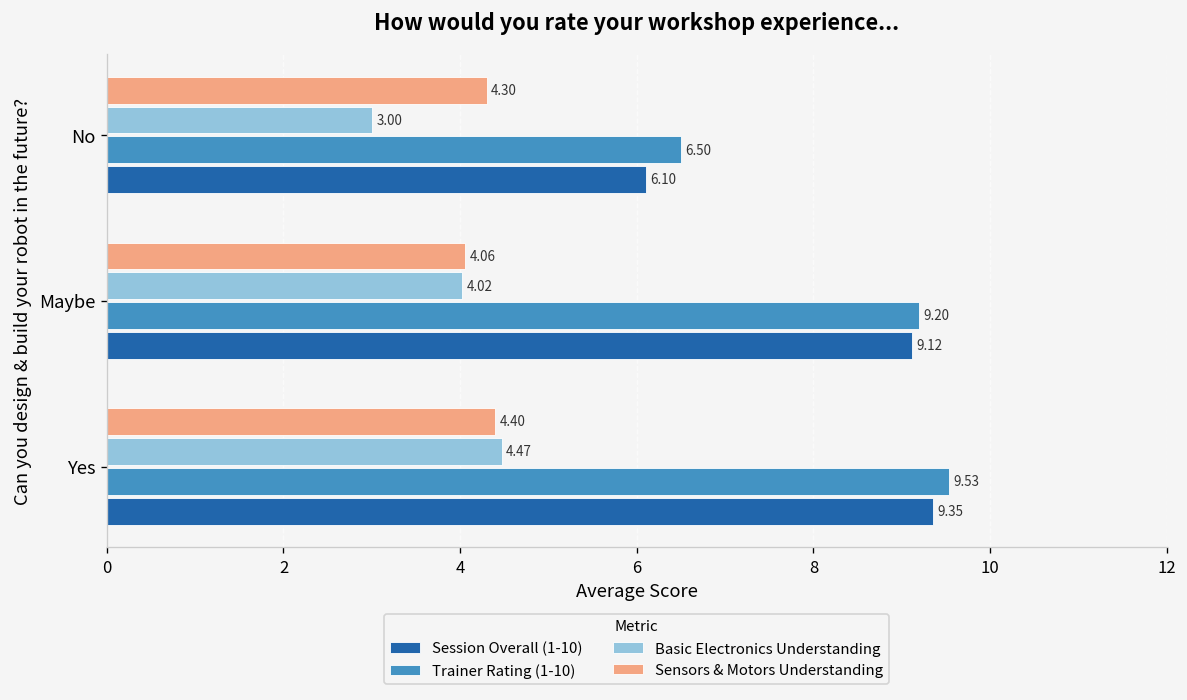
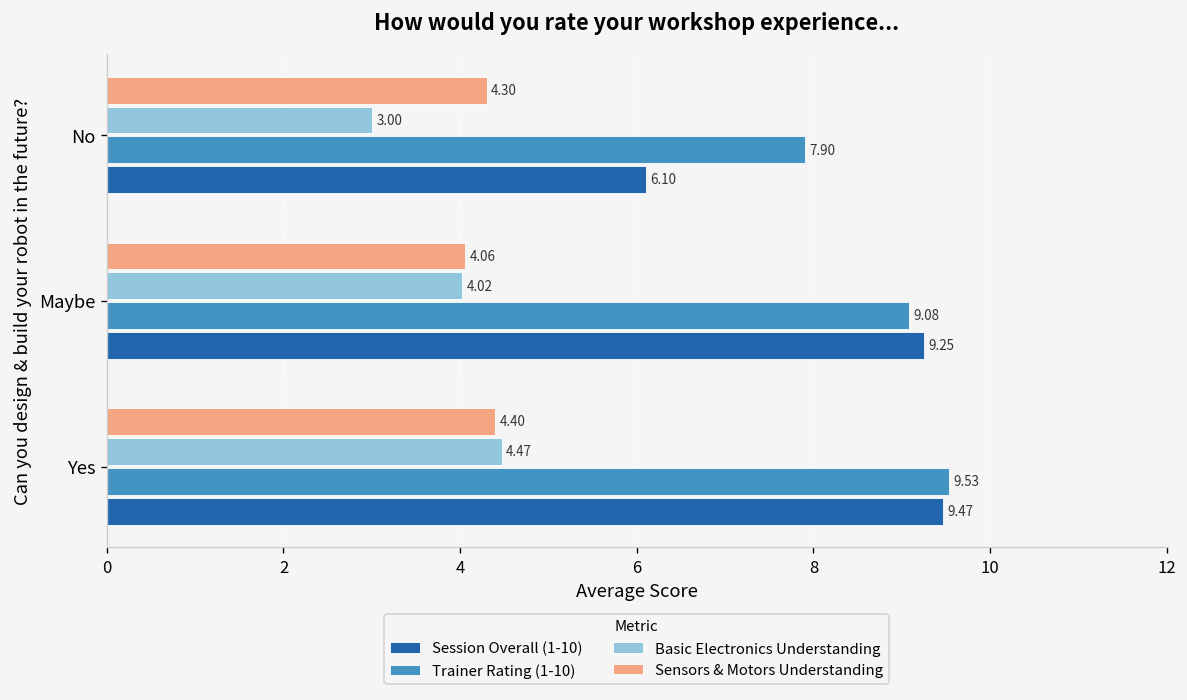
  {
    "Session Overall (1-10)": {
      "No": 6.10,
-     "Maybe": 9.12,
-     "Yes": 9.35
+     "Maybe": 9.25,
+     "Yes": 9.47
    },
    "Trainer Rating (1-10)": {
-     "No": 6.50,
-     "Maybe": 9.20,
+     "No": 7.90,
+     "Maybe": 9.08,
      "Yes": 9.53
    },
    "Basic Electronics Understanding": {
      "No": 3.00,
      "Maybe": 4.02,
      "Yes": 4.47
    },
    "Sensors & Motors Understanding": {
      "No": 4.30,
      "Maybe": 4.06,
      "Yes": 4.40
    }
  }
